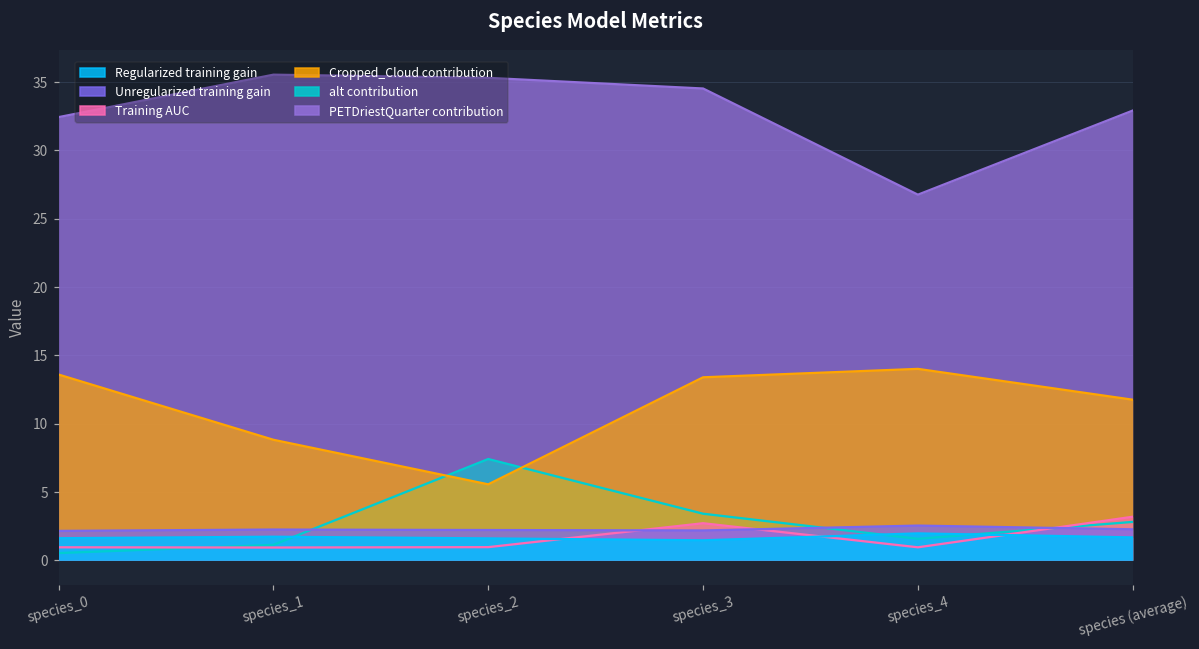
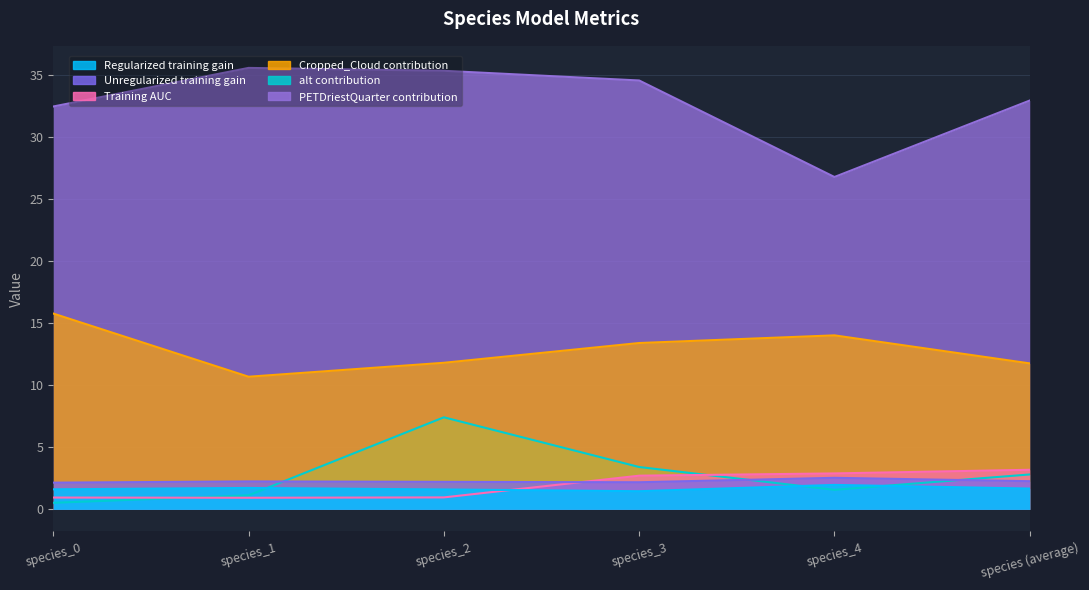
  {
    "Cropped_Cloud contribution": {
-     "species_0": 13.6,
-     "species_1": 8.8,
-     "species_2": 5.6,
+     "species_0": 15.8,
+     "species_1": 10.7,
+     "species_2": 11.8,
      "species_3": 13.4,
      "species_4": 14.0,
      "species (average)": 11.8
    },
    "Training AUC": {
      "species_0": 1.0,
      "species_2": 1.0,
      "species_3": 2.7,
-     "species_4": 1.0,
+     "species_4": 2.9,
      "species (average)": 3.2
    }
  }
